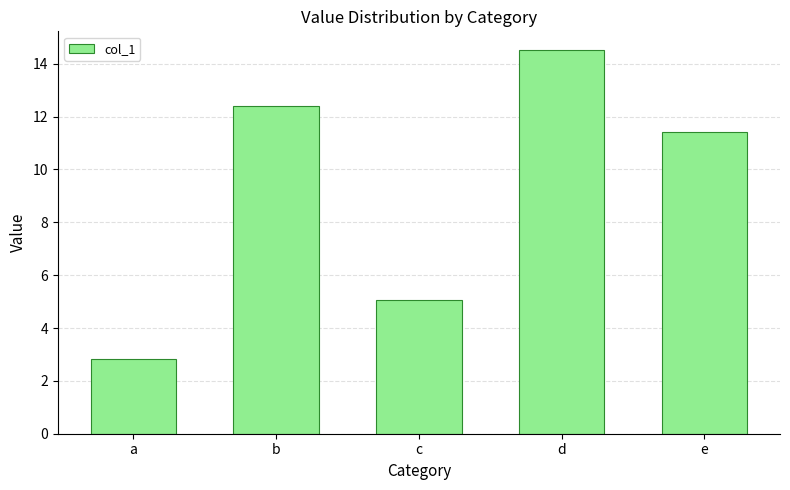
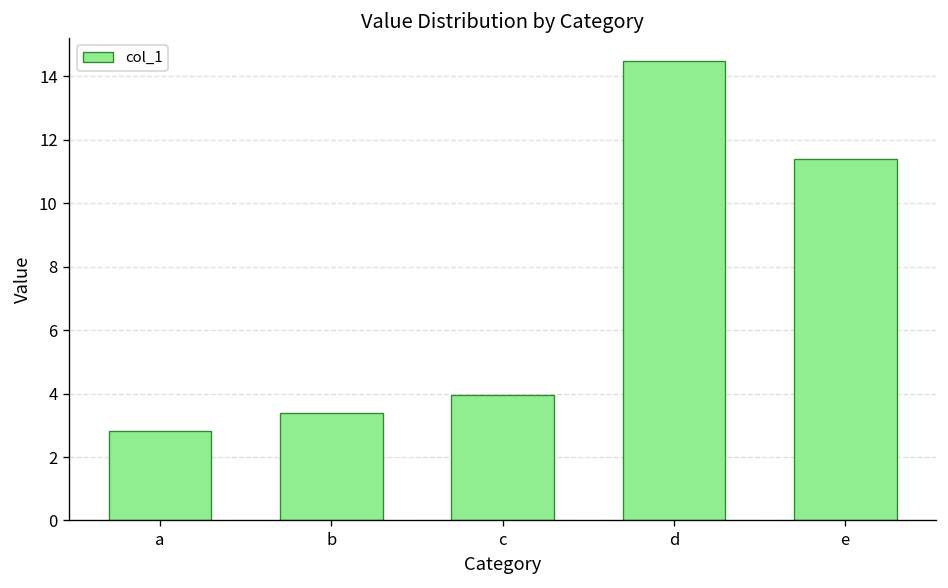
  {
    "a": 2.8,
-   "b": 12.4,
-   "c": 5.1,
+   "b": 3.4,
+   "c": 4.0,
    "d": 14.5,
    "e": 11.4
  }
